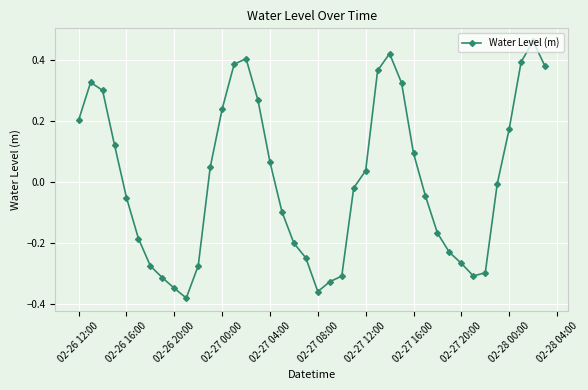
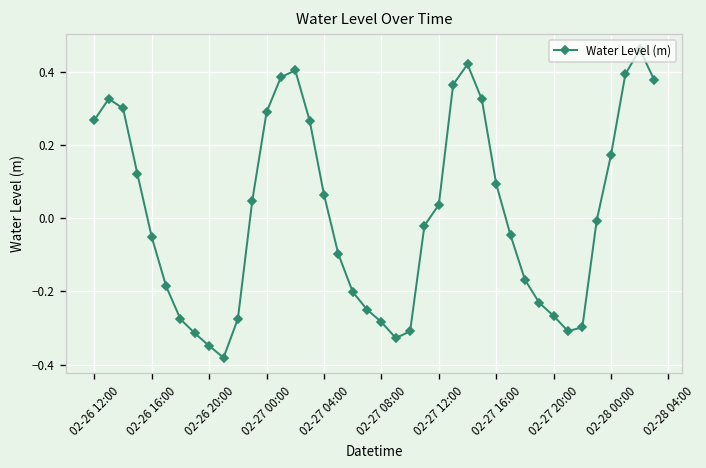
  {
-   "02-26 12:00": 0.20,
+   "02-26 12:00": 0.27,
    "02-26 16:00": -0.05,
    "02-26 20:00": -0.35,
-   "02-27 00:00": 0.24,
+   "02-27 00:00": 0.29,
    "02-27 04:00": 0.06,
-   "02-27 08:00": -0.36,
+   "02-27 08:00": -0.28,
    "02-27 12:00": 0.04,
    "02-27 16:00": 0.09,
    "02-27 20:00": -0.27,
    "02-28 00:00": 0.17
  }
